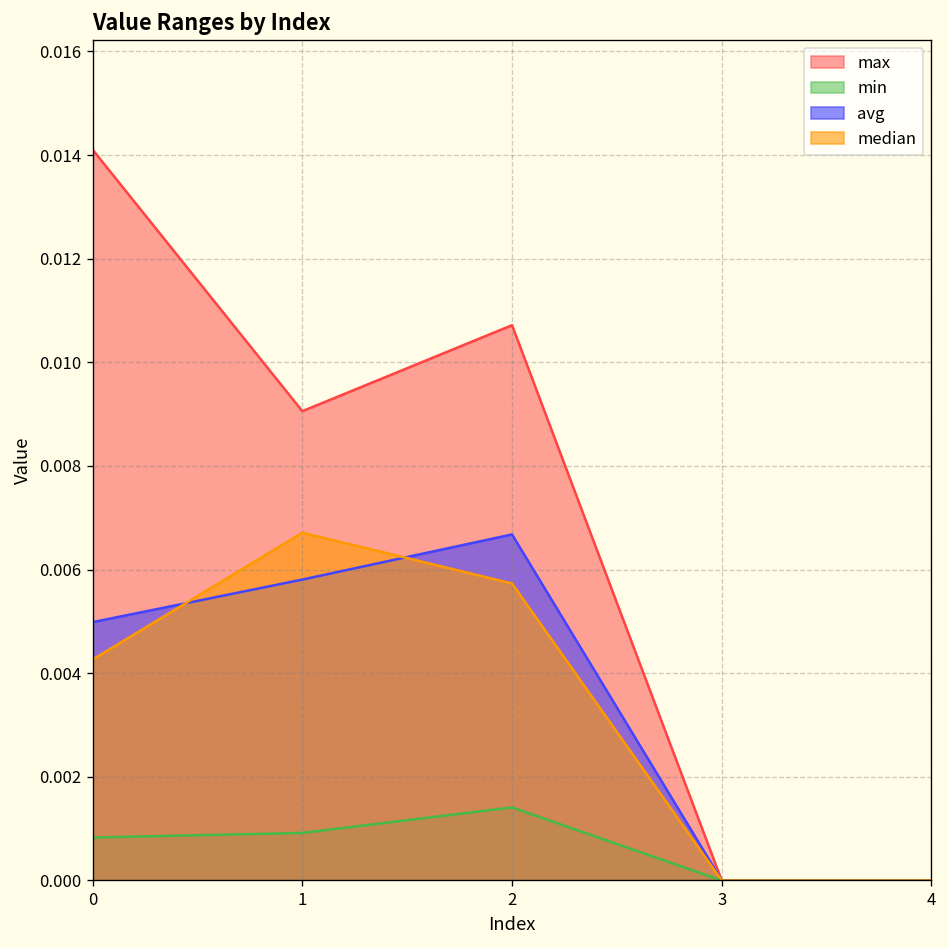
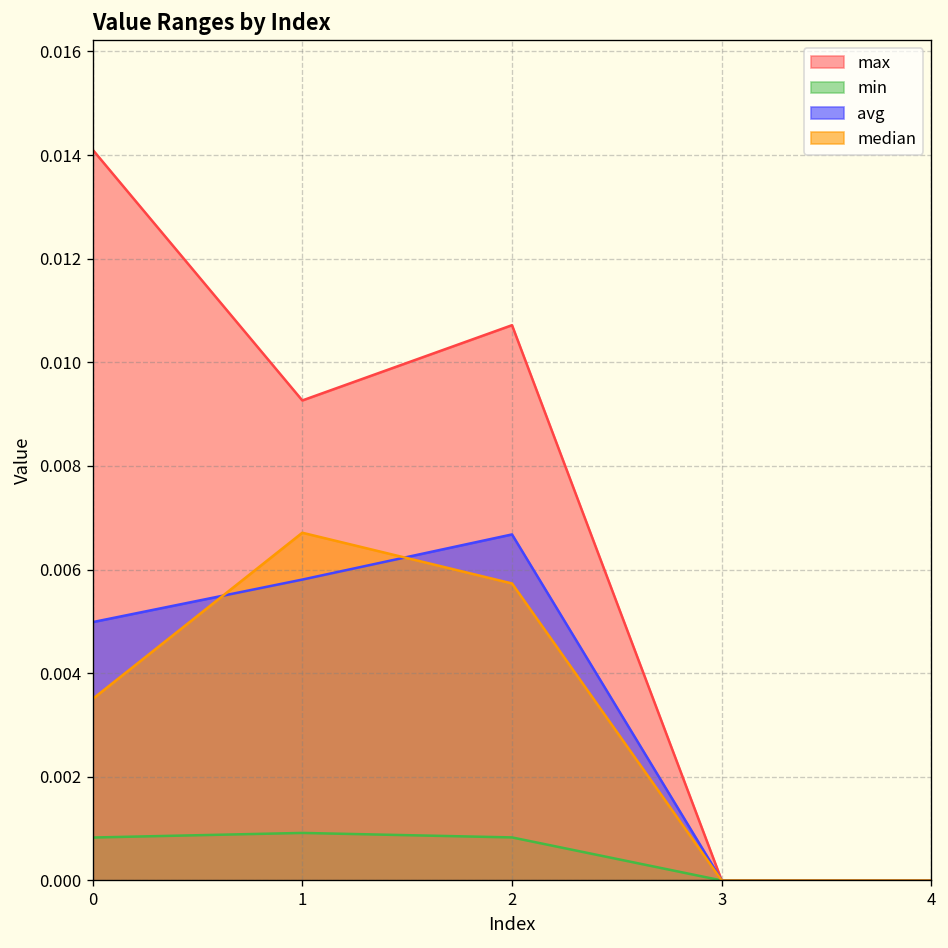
  {
    "max": {
      "0": 0.0141,
-     "1": 0.0091,
+     "1": 0.0093,
      "2": 0.0107
    },
    "min": {
      "0": 0.0008,
      "1": 0.0009,
-     "2": 0.0014
+     "2": 0.0008
    },
    "avg": {
      "0": 0.0050,
      "1": 0.0058,
      "2": 0.0067
    },
    "median": {
-     "0": 0.0043,
+     "0": 0.0035,
      "1": 0.0067,
      "2": 0.0057
    }
  }
